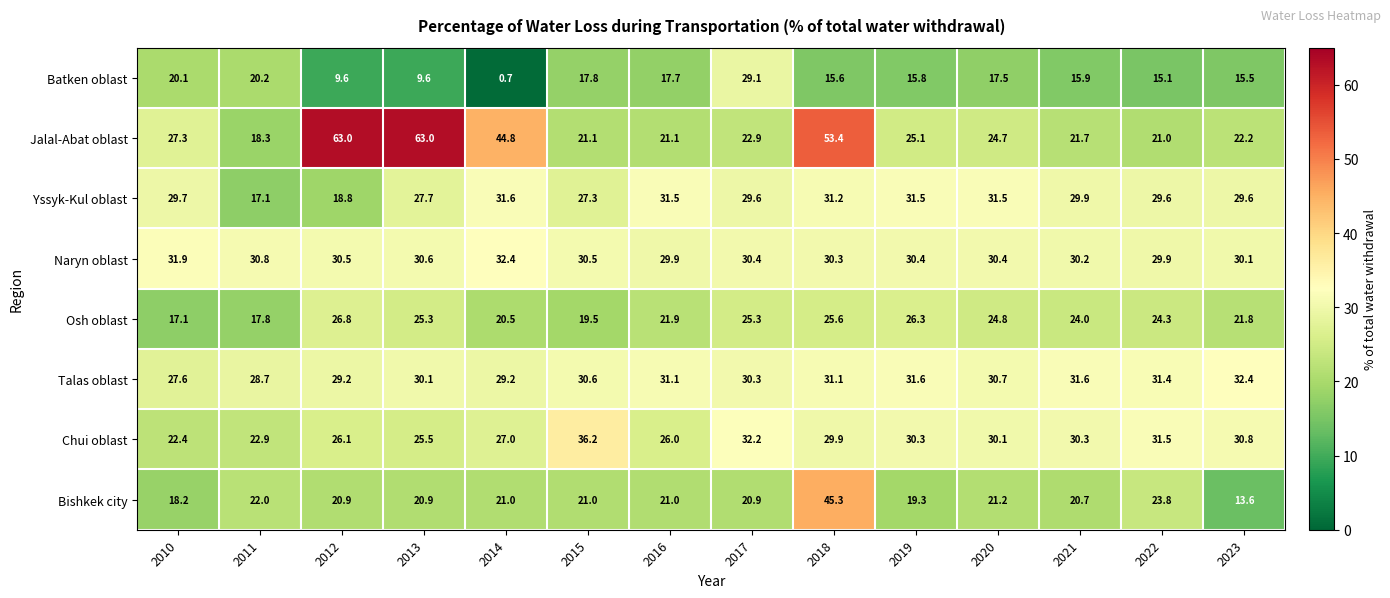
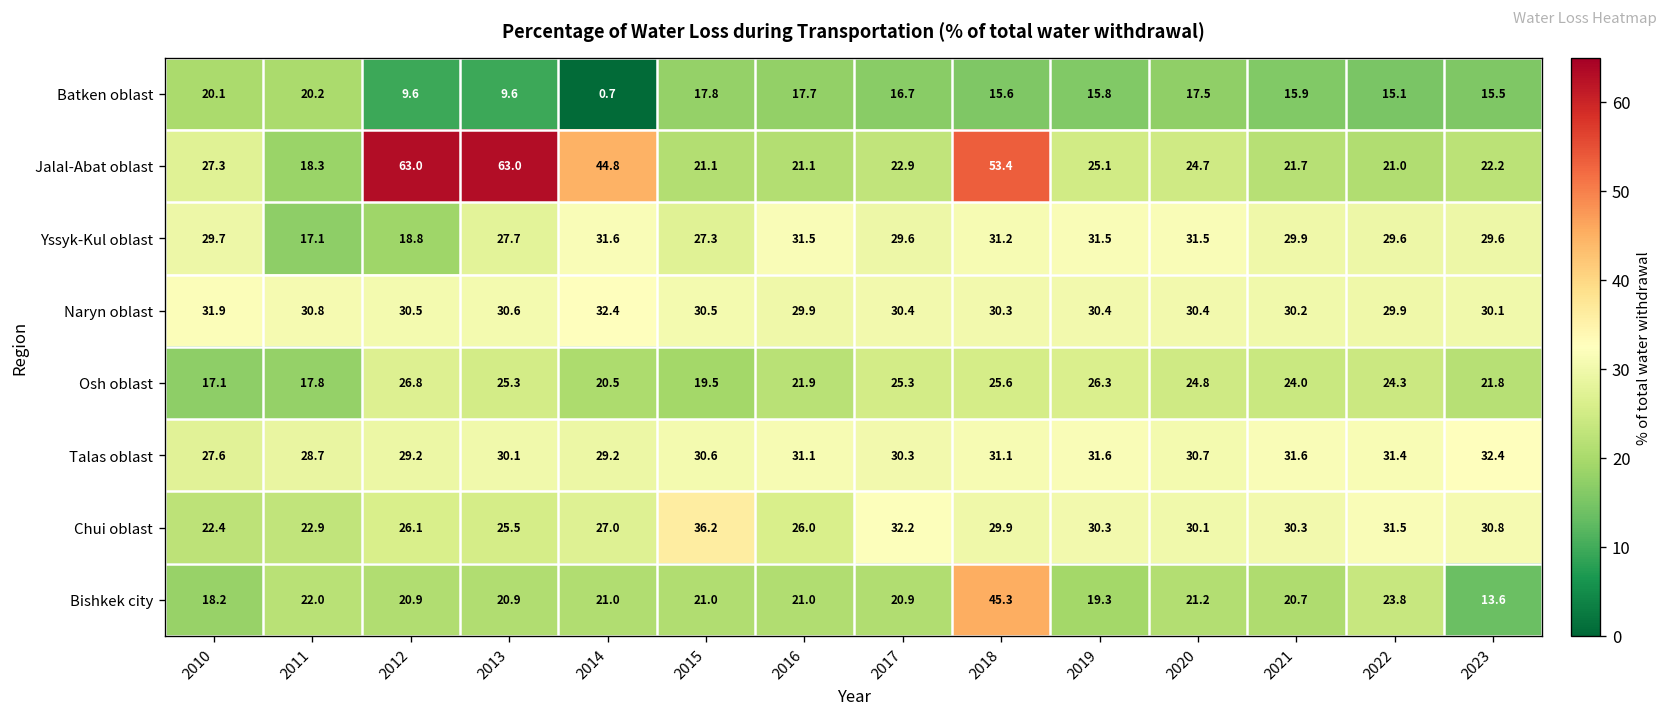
  {
    "Batken oblast": {
      "2010": 20.1,
      "2011": 20.2,
      "2012": 9.6,
      "2013": 9.6,
      "2014": 0.7,
      "2015": 17.8,
      "2016": 17.7,
-     "2017": 29.1,
+     "2017": 16.7,
      "2018": 15.6,
      "2019": 15.8,
      "2020": 17.5,
      "2021": 15.9,
      "2022": 15.1,
      "2023": 15.5
    },
    "Jalal-Abat oblast": {
      "2010": 27.3,
      "2011": 18.3,
      "2012": 63.0,
      "2013": 63.0,
      "2014": 44.8,
      "2015": 21.1,
      "2016": 21.1,
      "2017": 22.9,
      "2018": 53.4,
      "2019": 25.1,
      "2020": 24.7,
      "2021": 21.7,
      "2022": 21.0,
      "2023": 22.2
    },
    "Yssyk-Kul oblast": {
      "2010": 29.7,
      "2011": 17.1,
      "2012": 18.8,
      "2013": 27.7,
      "2014": 31.6,
      "2015": 27.3,
      "2016": 31.5,
      "2017": 29.6,
      "2018": 31.2,
      "2019": 31.5,
      "2020": 31.5,
      "2021": 29.9,
      "2022": 29.6,
      "2023": 29.6
    },
    "Naryn oblast": {
      "2010": 31.9,
      "2011": 30.8,
      "2012": 30.5,
      "2013": 30.6,
      "2014": 32.4,
      "2015": 30.5,
      "2016": 29.9,
      "2017": 30.4,
      "2018": 30.3,
      "2019": 30.4,
      "2020": 30.4,
      "2021": 30.2,
      "2022": 29.9,
      "2023": 30.1
    },
    "Osh oblast": {
      "2010": 17.1,
      "2011": 17.8,
      "2012": 26.8,
      "2013": 25.3,
      "2014": 20.5,
      "2015": 19.5,
      "2016": 21.9,
      "2017": 25.3,
      "2018": 25.6,
      "2019": 26.3,
      "2020": 24.8,
      "2021": 24.0,
      "2022": 24.3,
      "2023": 21.8
    },
    "Talas oblast": {
      "2010": 27.6,
      "2011": 28.7,
      "2012": 29.2,
      "2013": 30.1,
      "2014": 29.2,
      "2015": 30.6,
      "2016": 31.1,
      "2017": 30.3,
      "2018": 31.1,
      "2019": 31.6,
      "2020": 30.7,
      "2021": 31.6,
      "2022": 31.4,
      "2023": 32.4
    },
    "Chui oblast": {
      "2010": 22.4,
      "2011": 22.9,
      "2012": 26.1,
      "2013": 25.5,
      "2014": 27.0,
      "2015": 36.2,
      "2016": 26.0,
      "2017": 32.2,
      "2018": 29.9,
      "2019": 30.3,
      "2020": 30.1,
      "2021": 30.3,
      "2022": 31.5,
      "2023": 30.8
    },
    "Bishkek city": {
      "2010": 18.2,
      "2011": 22.0,
      "2012": 20.9,
      "2013": 20.9,
      "2014": 21.0,
      "2015": 21.0,
      "2016": 21.0,
      "2017": 20.9,
      "2018": 45.3,
      "2019": 19.3,
      "2020": 21.2,
      "2021": 20.7,
      "2022": 23.8,
      "2023": 13.6
    }
  }
